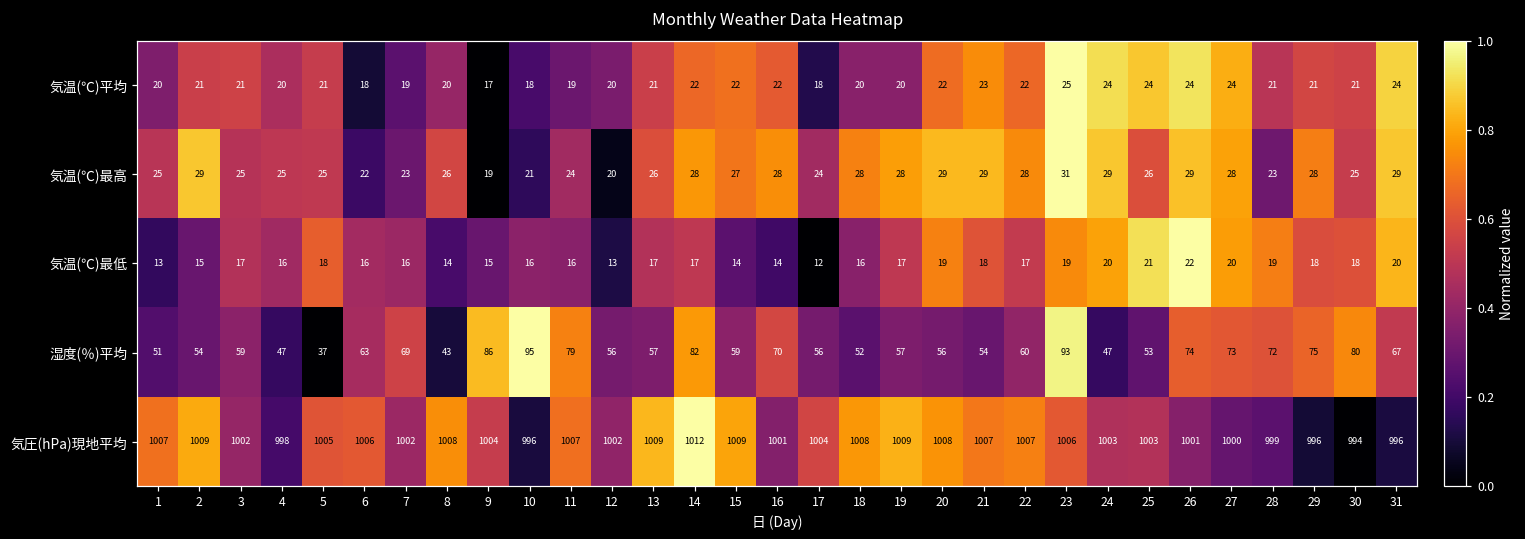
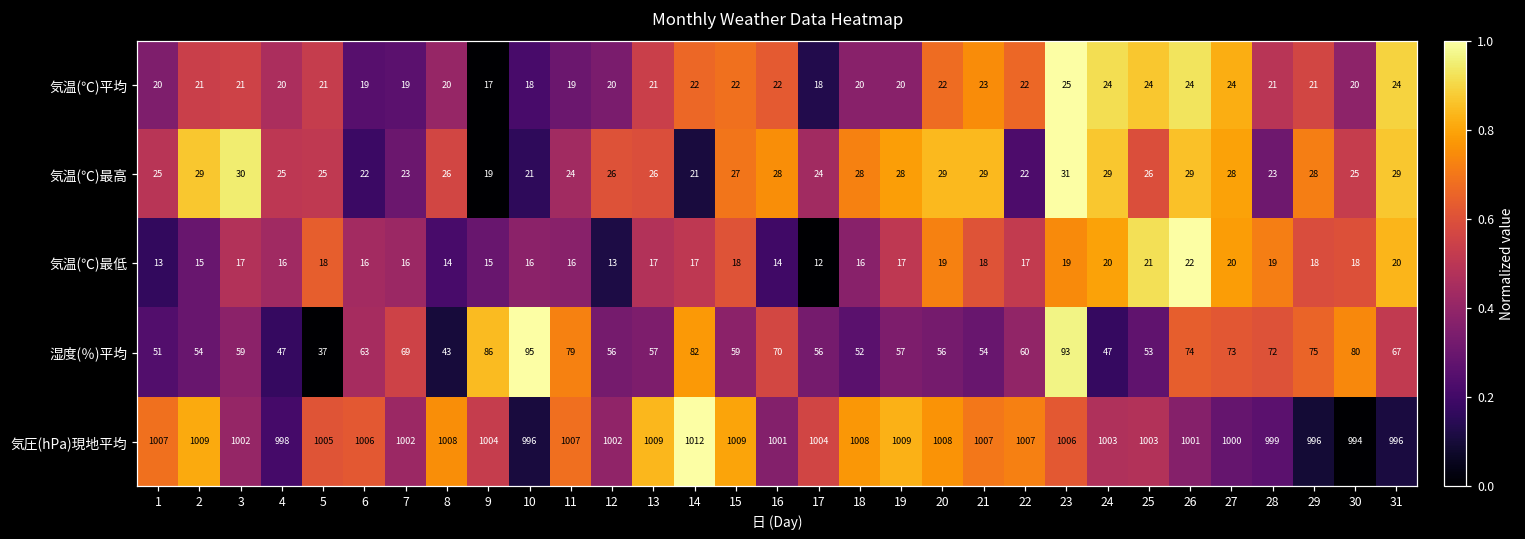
  {
    "気温(℃)平均": {
      "1": 20,
      "2": 21,
      "3": 21,
      "4": 20,
      "5": 21,
-     "6": 18,
+     "6": 19,
      "7": 19,
      "8": 20,
      "9": 17,
      "10": 18,
      "11": 19,
      "12": 20,
      "13": 21,
      "14": 22,
      "15": 22,
      "16": 22,
      "17": 18,
      "18": 20,
      "19": 20,
      "20": 22,
      "21": 23,
      "22": 22,
      "23": 25,
      "24": 24,
      "25": 24,
      "26": 24,
      "27": 24,
      "28": 21,
      "29": 21,
-     "30": 21,
+     "30": 20,
      "31": 24
    },
    "気温(℃)最高": {
      "1": 25,
      "2": 29,
-     "3": 25,
+     "3": 30,
      "4": 25,
      "5": 25,
      "6": 22,
      "7": 23,
      "8": 26,
      "9": 19,
      "10": 21,
      "11": 24,
-     "12": 20,
+     "12": 26,
      "13": 26,
-     "14": 28,
+     "14": 21,
      "15": 27,
      "16": 28,
      "17": 24,
      "18": 28,
      "19": 28,
      "20": 29,
      "21": 29,
-     "22": 28,
+     "22": 22,
      "23": 31,
      "24": 29,
      "25": 26,
      "26": 29,
      "27": 28,
      "28": 23,
      "29": 28,
      "30": 25,
      "31": 29
    },
    "気温(℃)最低": {
      "1": 13,
      "2": 15,
      "3": 17,
      "4": 16,
      "5": 18,
      "6": 16,
      "7": 16,
      "8": 14,
      "9": 15,
      "10": 16,
      "11": 16,
      "12": 13,
      "13": 17,
      "14": 17,
-     "15": 14,
+     "15": 18,
      "16": 14,
      "17": 12,
      "18": 16,
      "19": 17,
      "20": 19,
      "21": 18,
      "22": 17,
      "23": 19,
      "24": 20,
      "25": 21,
      "26": 22,
      "27": 20,
      "28": 19,
      "29": 18,
      "30": 18,
      "31": 20
    },
    "湿度(％)平均": {
      "1": 51,
      "2": 54,
      "3": 59,
      "4": 47,
      "5": 37,
      "6": 63,
      "7": 69,
      "8": 43,
      "9": 86,
      "10": 95,
      "11": 79,
      "12": 56,
      "13": 57,
      "14": 82,
      "15": 59,
      "16": 70,
      "17": 56,
      "18": 52,
      "19": 57,
      "20": 56,
      "21": 54,
      "22": 60,
      "23": 93,
      "24": 47,
      "25": 53,
      "26": 74,
      "27": 73,
      "28": 72,
      "29": 75,
      "30": 80,
      "31": 67
    },
    "気圧(hPa)現地平均": {
      "1": 1007,
      "2": 1009,
      "3": 1002,
      "4": 998,
      "5": 1005,
      "6": 1006,
      "7": 1002,
      "8": 1008,
      "9": 1004,
      "10": 996,
      "11": 1007,
      "12": 1002,
      "13": 1009,
      "14": 1012,
      "15": 1009,
      "16": 1001,
      "17": 1004,
      "18": 1008,
      "19": 1009,
      "20": 1008,
      "21": 1007,
      "22": 1007,
      "23": 1006,
      "24": 1003,
      "25": 1003,
      "26": 1001,
      "27": 1000,
      "28": 999,
      "29": 996,
      "30": 994,
      "31": 996
    }
  }
